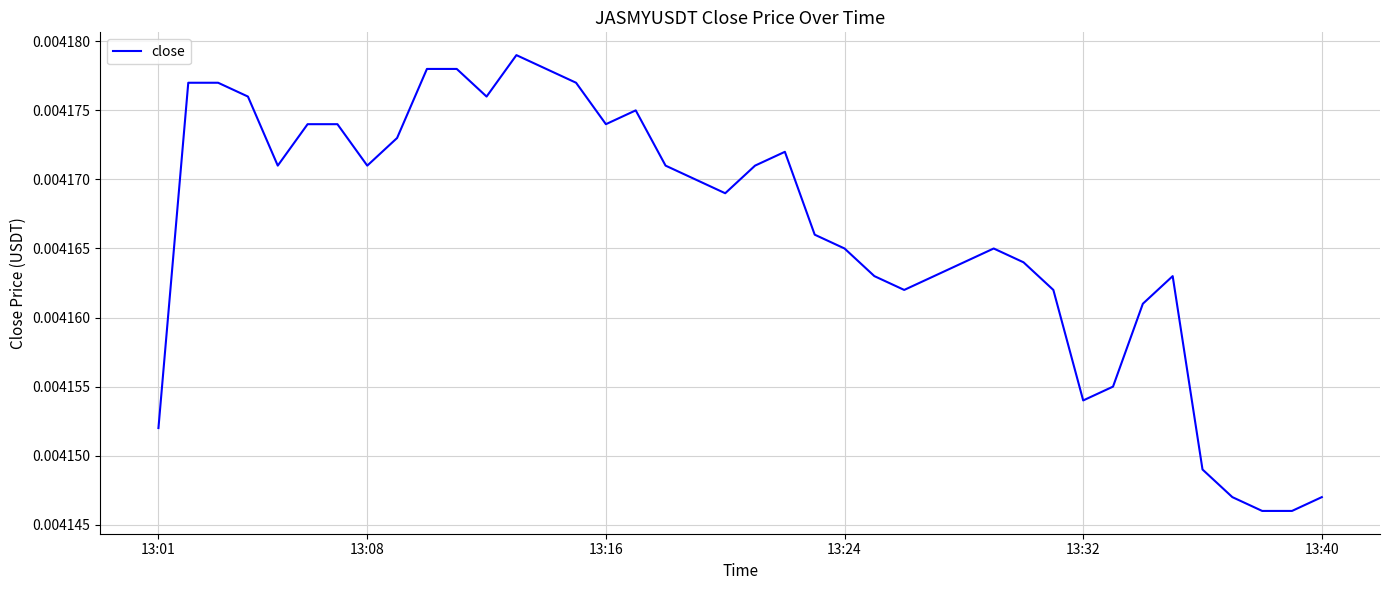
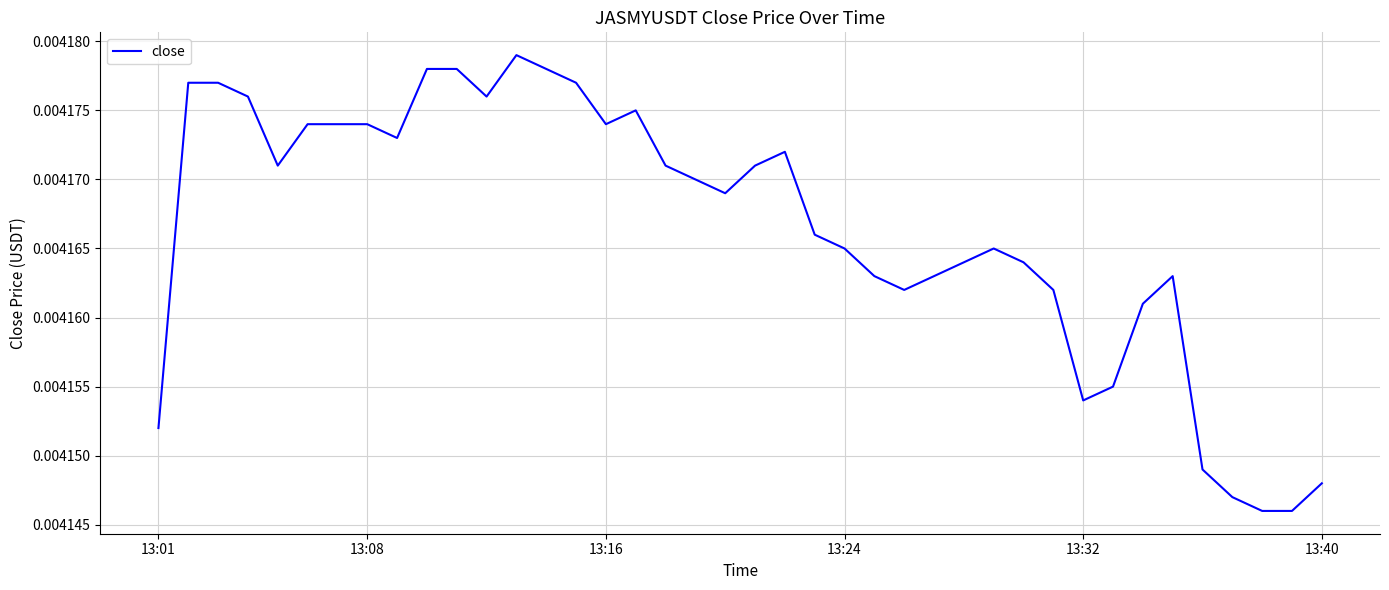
  {
    "13:01": 0.004152,
-   "13:08": 0.004171,
+   "13:08": 0.004174,
    "13:16": 0.004174,
    "13:24": 0.004165,
    "13:32": 0.004154,
-   "13:40": 0.004147
+   "13:40": 0.004148
  }
